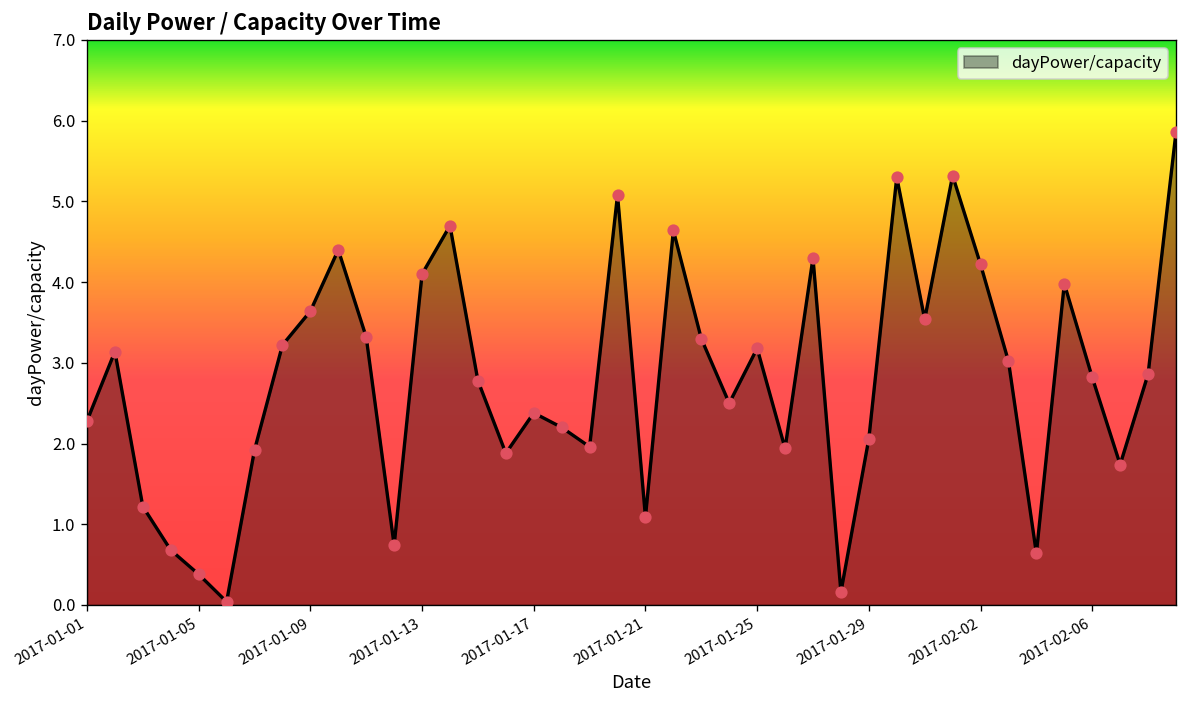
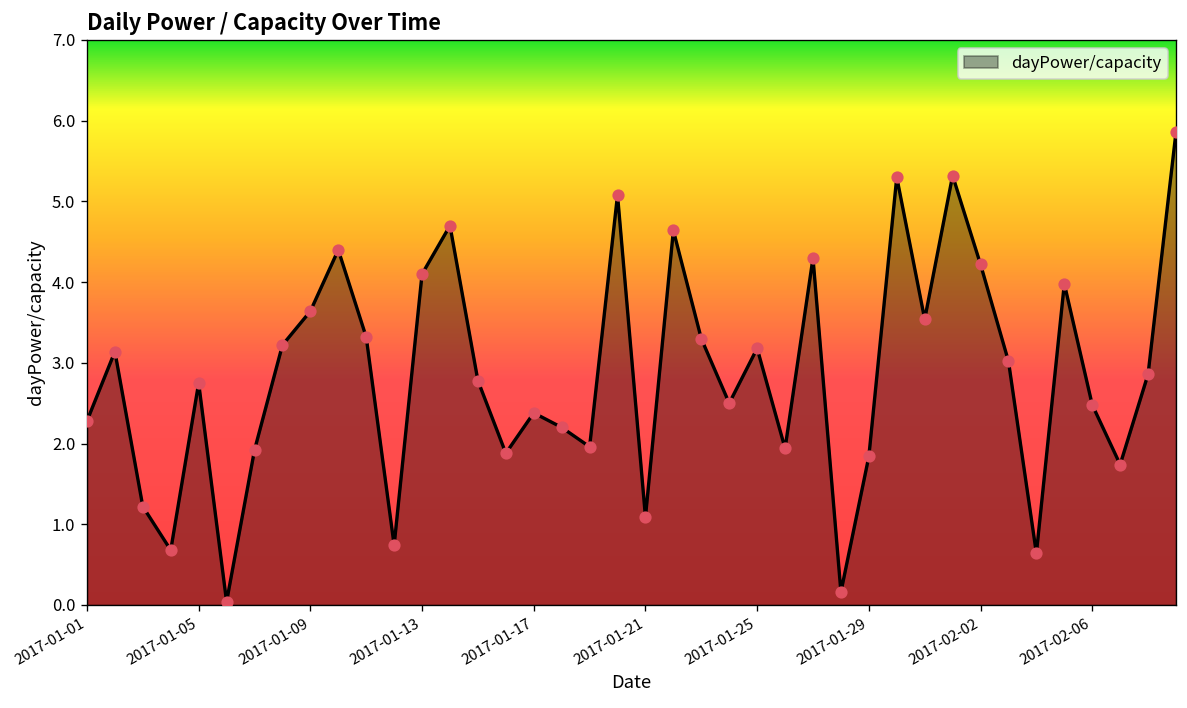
  {
    "2017-01-01": 2.3,
-   "2017-01-05": 0.4,
+   "2017-01-05": 2.8,
    "2017-01-09": 3.6,
    "2017-01-13": 4.1,
    "2017-01-17": 2.4,
    "2017-01-21": 1.1,
    "2017-01-25": 3.2,
-   "2017-01-29": 2.1,
+   "2017-01-29": 1.8,
    "2017-02-02": 4.2,
-   "2017-02-06": 2.8
+   "2017-02-06": 2.5
  }
